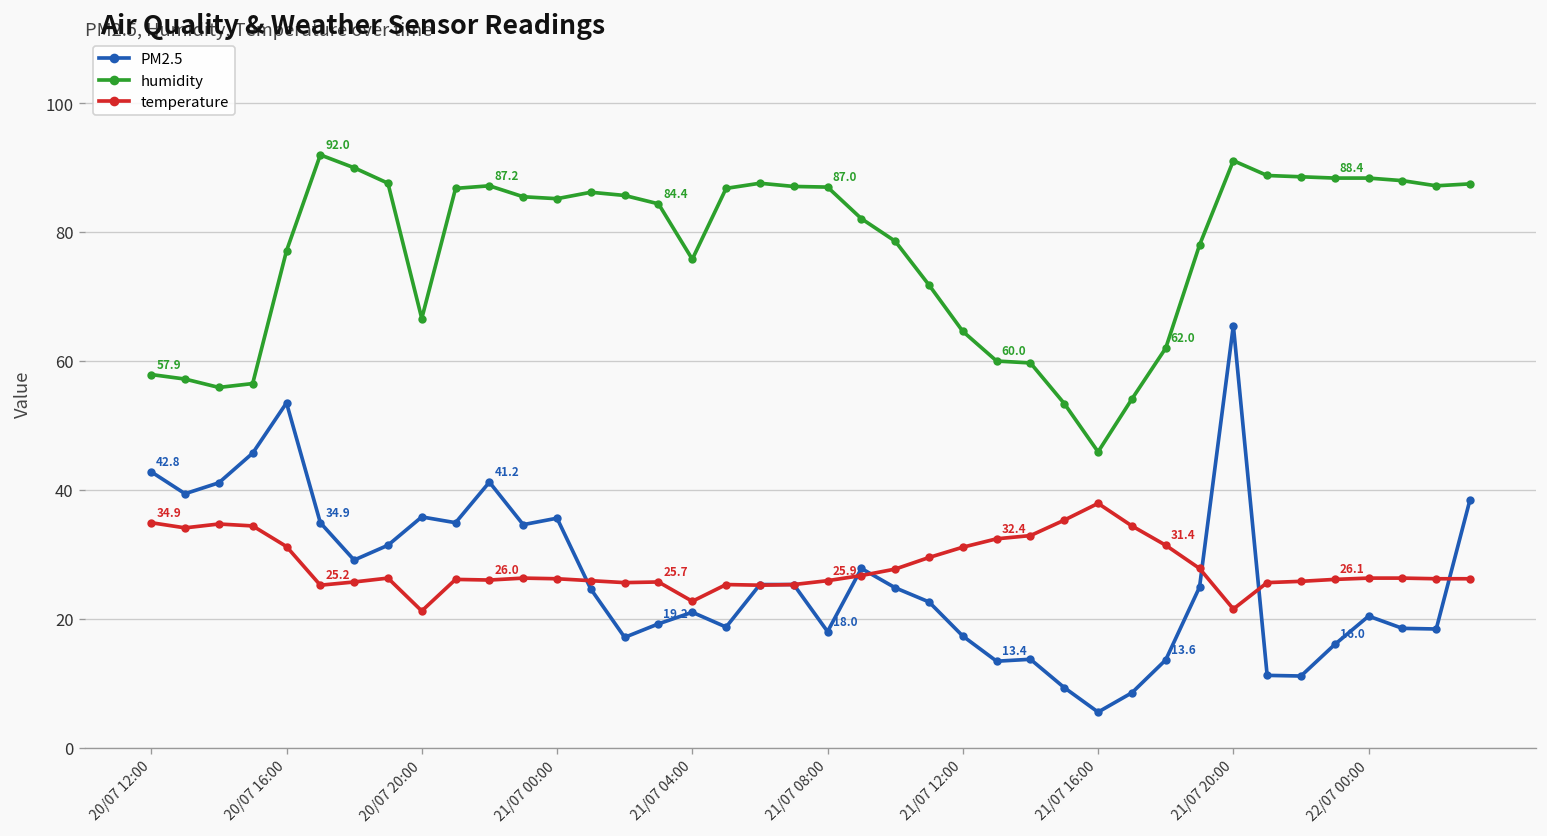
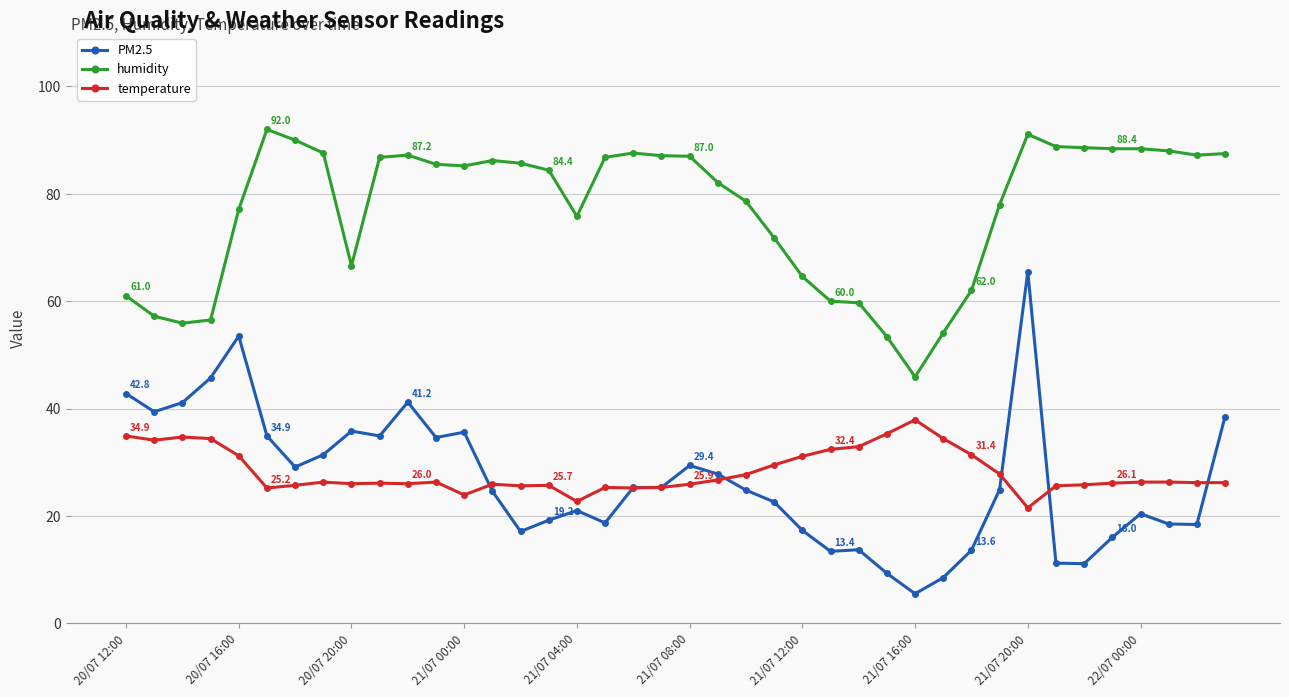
  {
    "PM2.5": {
      "20/07 12:00": 42.8,
-     "21/07 08:00": 18.0
+     "21/07 08:00": 29.4
    },
    "humidity": {
-     "20/07 12:00": 57.9,
+     "20/07 12:00": 61.0,
      "21/07 08:00": 87.0,
      "22/07 00:00": 88.4
    },
    "temperature": {
      "20/07 16:00": 31,
-     "20/07 20:00": 21,
-     "21/07 00:00": 26,
+     "20/07 20:00": 26,
+     "21/07 00:00": 24,
      "21/07 04:00": 23,
      "21/07 12:00": 31,
      "21/07 16:00": 38,
      "21/07 20:00": 22
    }
  }
